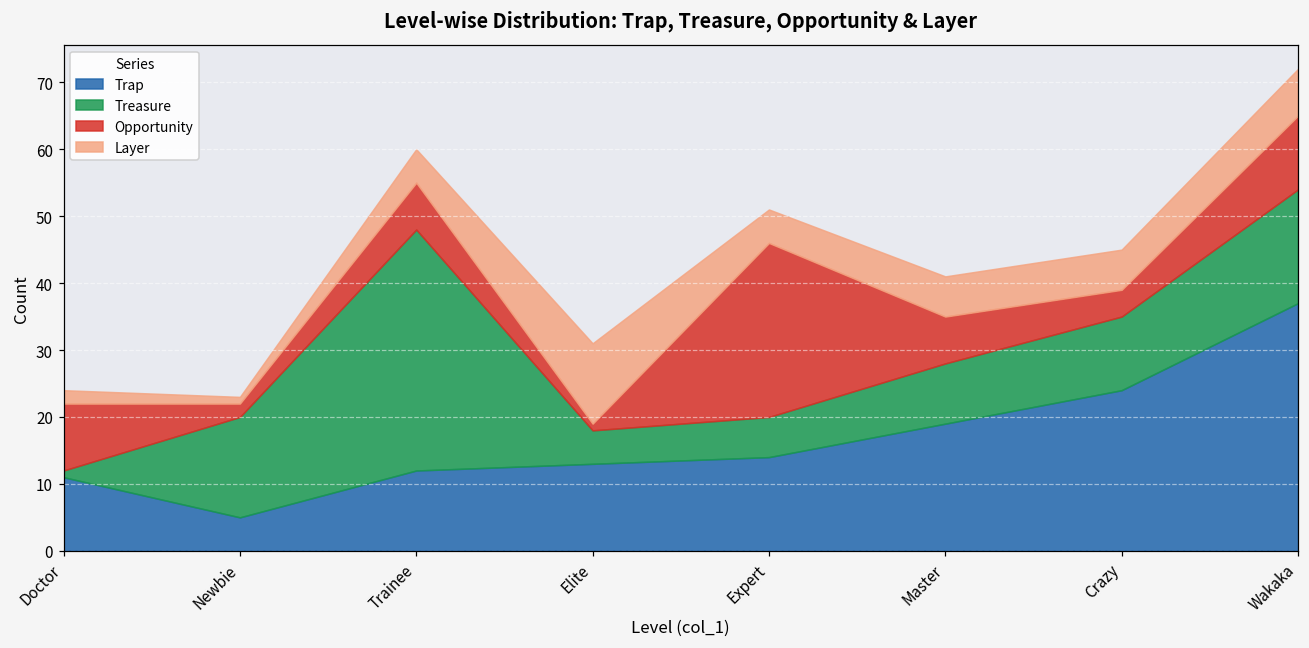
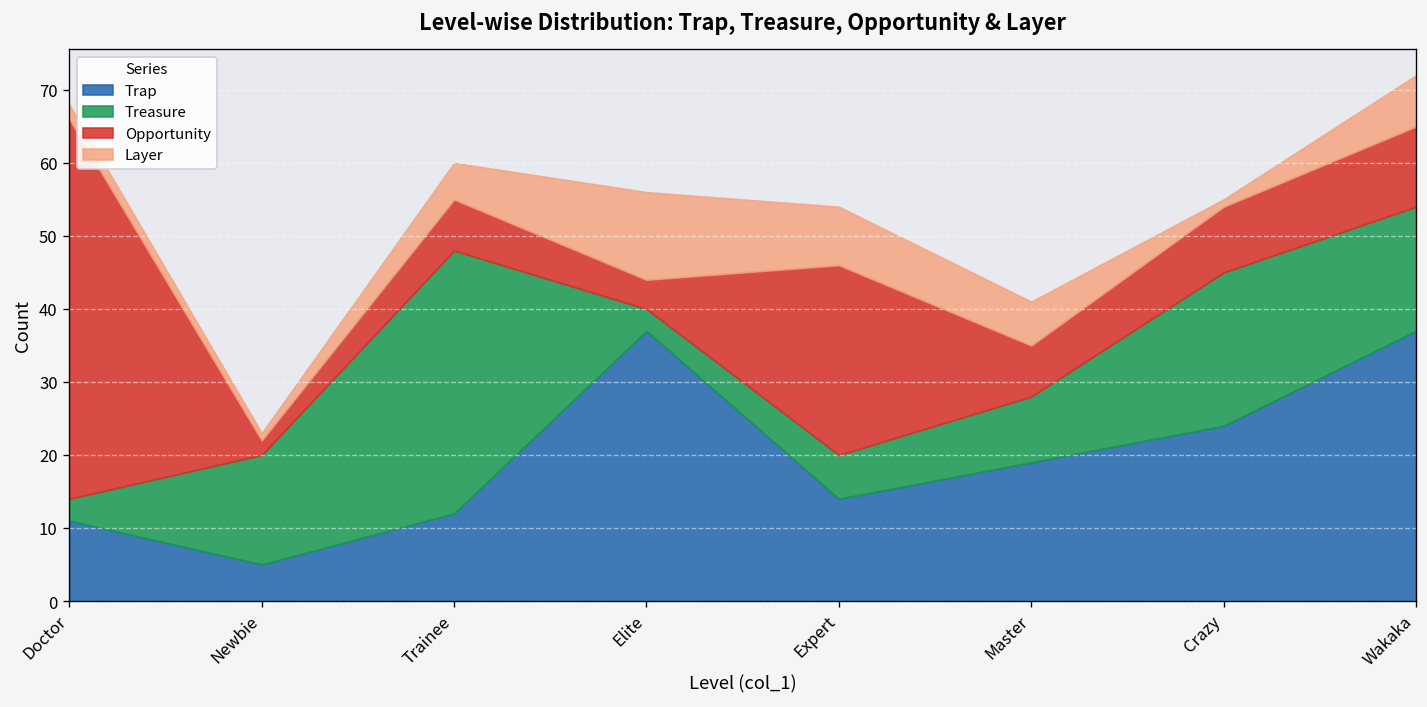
  {
    "Trap": {
      "Doctor": 11,
      "Newbie": 5,
      "Trainee": 12,
-     "Elite": 13,
+     "Elite": 37,
      "Expert": 14,
      "Master": 19,
      "Crazy": 24,
      "Wakaka": 37
    },
    "Treasure": {
-     "Doctor": 1,
+     "Doctor": 3,
      "Newbie": 15,
      "Trainee": 36,
-     "Elite": 5,
+     "Elite": 3,
      "Expert": 6,
      "Master": 9,
-     "Crazy": 11,
+     "Crazy": 21,
      "Wakaka": 17
    },
    "Opportunity": {
-     "Doctor": 10,
+     "Doctor": 52,
      "Newbie": 2,
      "Trainee": 7,
-     "Elite": 1,
+     "Elite": 4,
      "Expert": 26,
      "Master": 7,
-     "Crazy": 4,
+     "Crazy": 9,
      "Wakaka": 11
    },
    "Layer": {
      "Doctor": 2,
      "Newbie": 1,
      "Trainee": 5,
      "Elite": 12,
-     "Expert": 5,
+     "Expert": 8,
      "Master": 6,
-     "Crazy": 6,
+     "Crazy": 1,
      "Wakaka": 7
    }
  }
